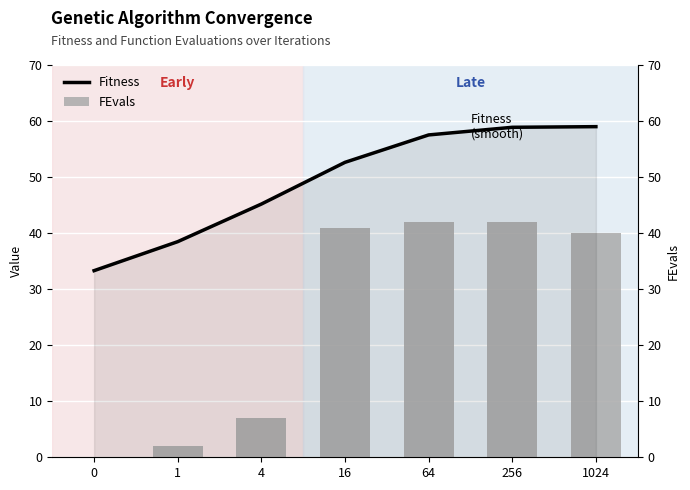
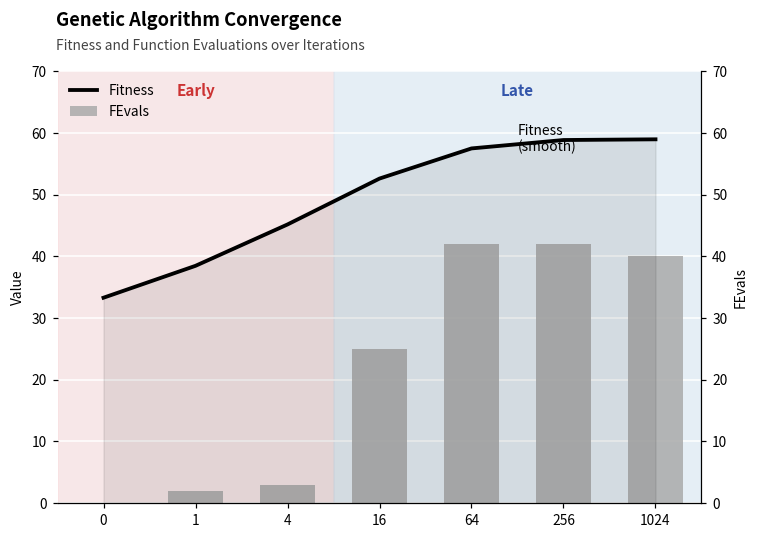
  {
    "Fitness": {
      "0": 33,
      "1": 38,
      "4": 45,
      "16": 53,
      "64": 58,
      "256": 59,
      "1024": 59
    },
    "FEvals": {
      "0": 0,
      "1": 2,
-     "4": 7,
-     "16": 41,
+     "4": 3,
+     "16": 25,
      "64": 42,
      "256": 42,
      "1024": 40
    }
  }
